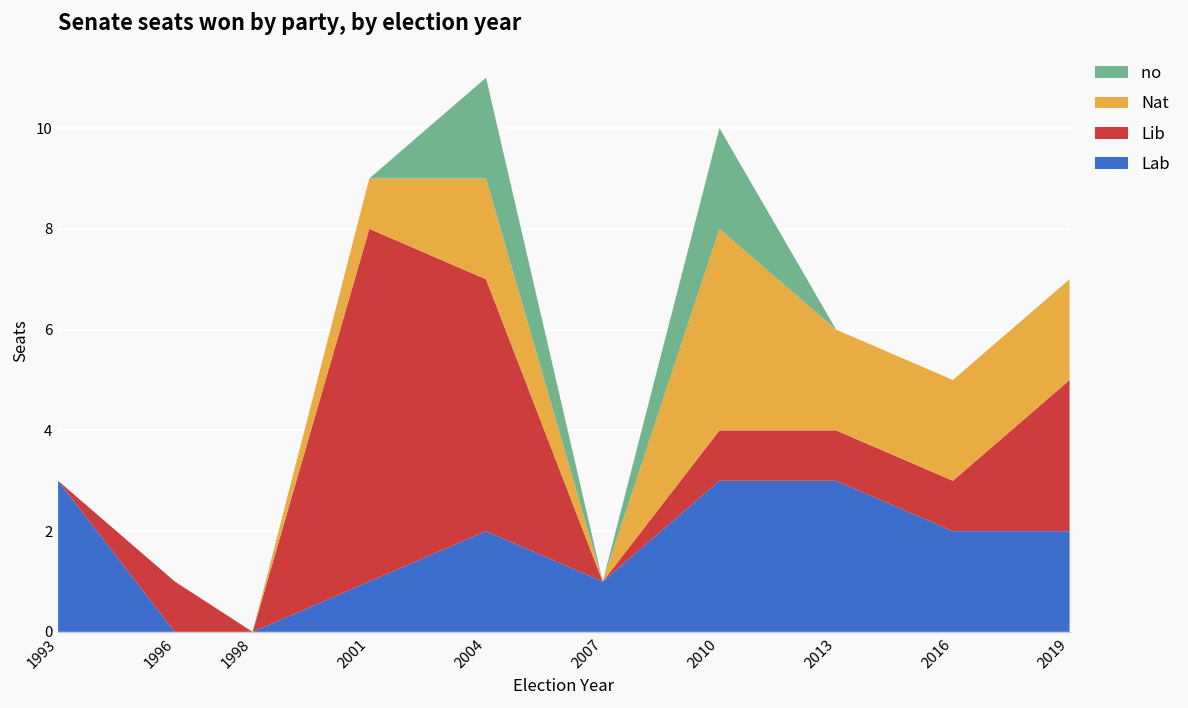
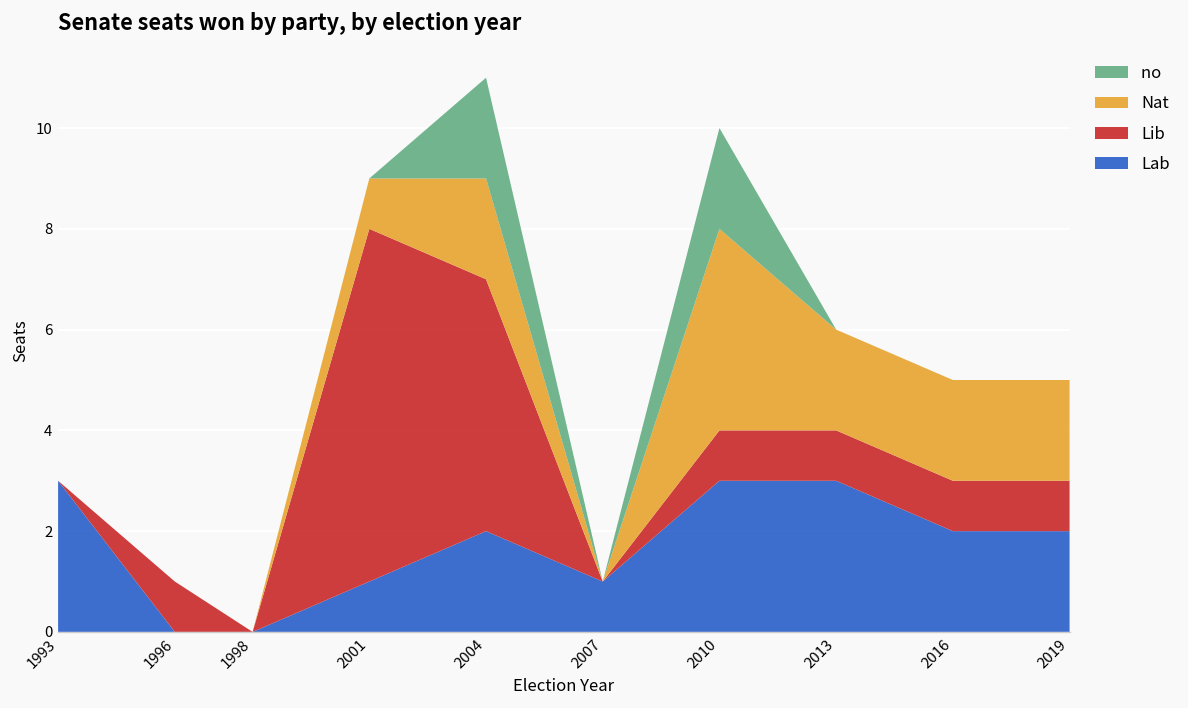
  {
    "Lab": {
      "1996": 0,
      "2001": 1,
      "2004": 2,
      "2010": 3,
      "2013": 3,
      "2016": 2,
      "2019": 2
    },
    "Lib": {
      "2001": 7,
      "2004": 5,
      "2010": 1,
      "2013": 1,
      "2016": 1,
-     "2019": 3
+     "2019": 1
    },
    "Nat": {
      "2004": 2,
      "2010": 4
    },
    "no": {
      "2004": 2,
      "2010": 2
    }
  }
